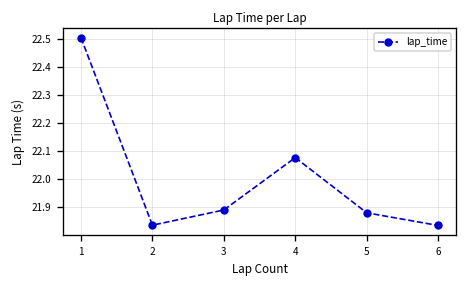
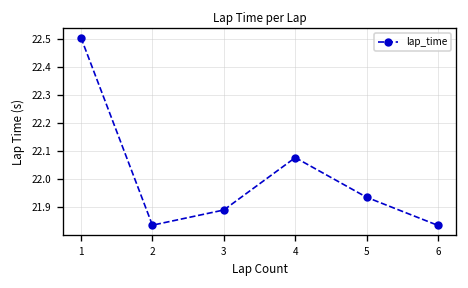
  {
    "1": 22.50,
    "2": 21.84,
    "3": 21.89,
    "4": 22.08,
-   "5": 21.88,
+   "5": 21.94,
    "6": 21.84
  }
